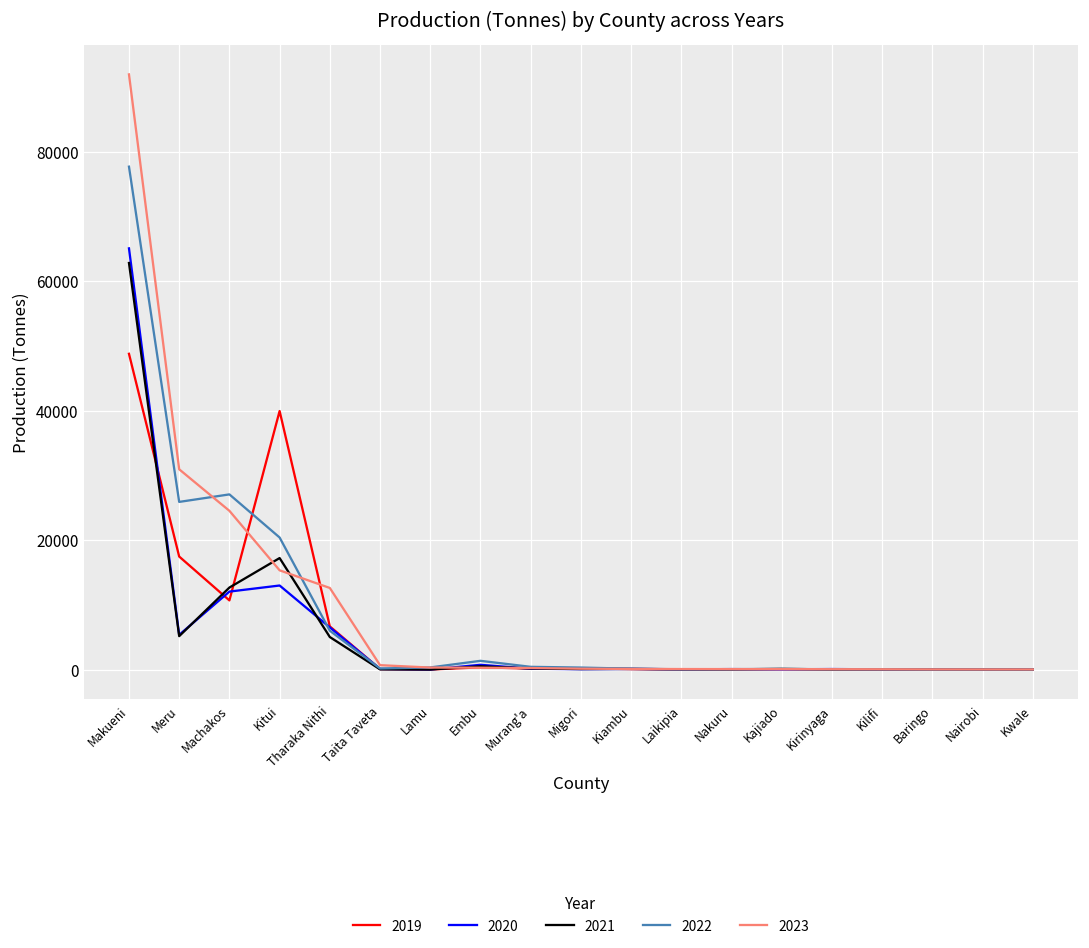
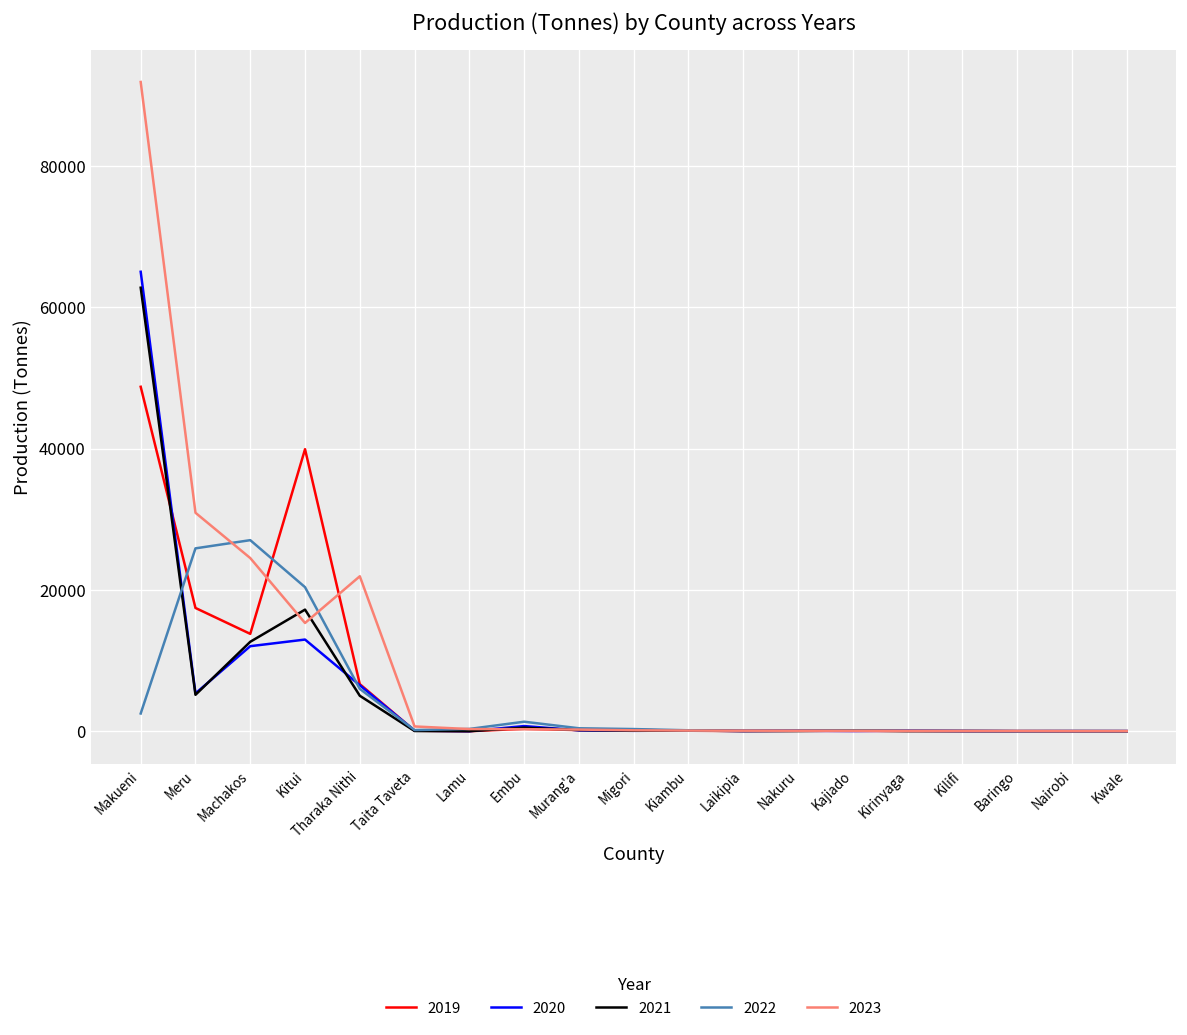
  {
    "2019": {
      "Makueni": 49000,
      "Meru": 17000,
-     "Machakos": 11000,
+     "Machakos": 14000,
      "Kitui": 40000
    },
    "2020": {
      "Makueni": 65000,
      "Machakos": 12000,
      "Kitui": 13000
    },
    "2021": {
      "Makueni": 63000,
      "Machakos": 13000,
      "Kitui": 17000,
      "Tharaka Nithi": 5000
    },
    "2022": {
-     "Makueni": 78000,
+     "Makueni": 3000,
      "Meru": 26000,
      "Machakos": 27000,
      "Kitui": 20000,
      "Tharaka Nithi": 6000,
      "Embu": 1000
    },
    "2023": {
      "Makueni": 92000,
      "Meru": 31000,
      "Machakos": 25000,
      "Kitui": 15000,
-     "Tharaka Nithi": 13000,
+     "Tharaka Nithi": 22000,
      "Taita Taveta": 1000
    }
  }
